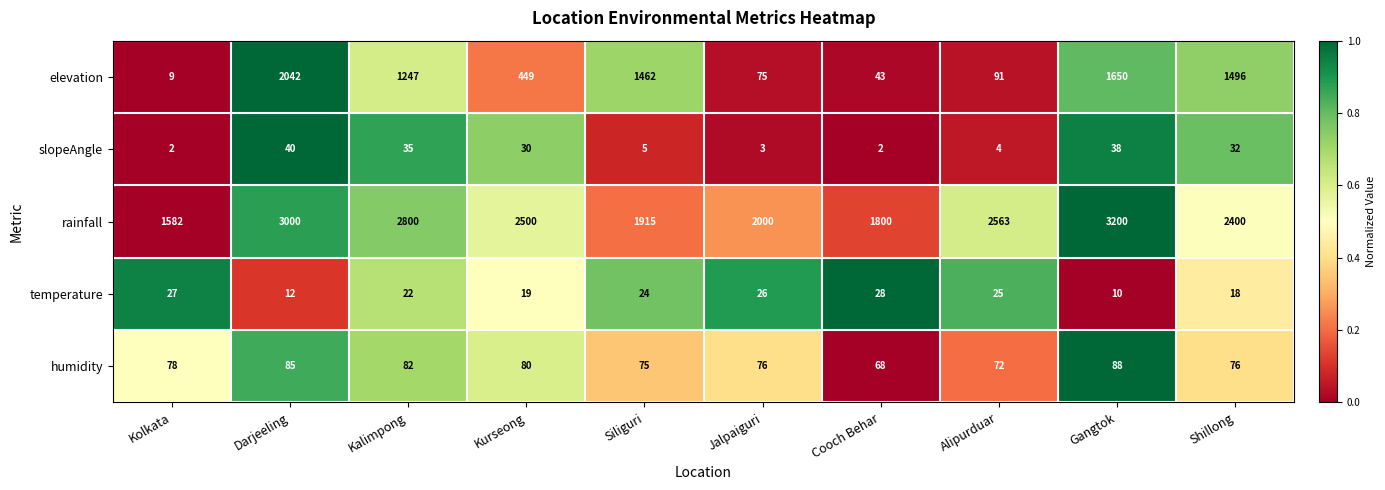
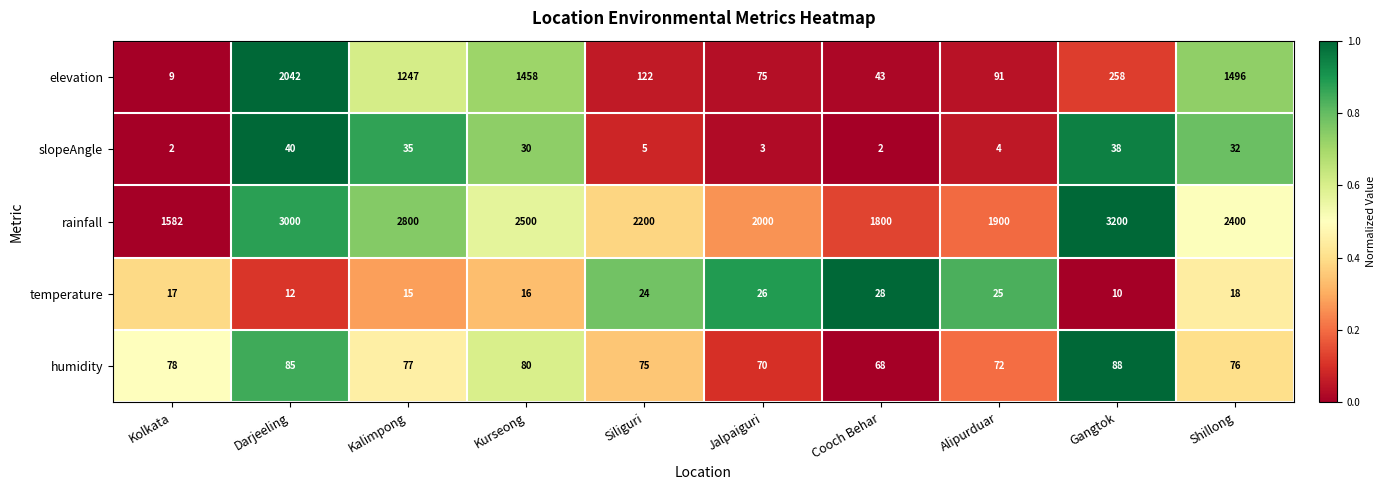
  {
    "elevation": {
      "Kolkata": 9,
      "Darjeeling": 2042,
      "Kalimpong": 1247,
-     "Kurseong": 449,
-     "Siliguri": 1462,
+     "Kurseong": 1458,
+     "Siliguri": 122,
      "Jalpaiguri": 75,
      "Cooch Behar": 43,
      "Alipurduar": 91,
-     "Gangtok": 1650,
+     "Gangtok": 258,
      "Shillong": 1496
    },
    "slopeAngle": {
      "Kolkata": 2,
      "Darjeeling": 40,
      "Kalimpong": 35,
      "Kurseong": 30,
      "Siliguri": 5,
      "Jalpaiguri": 3,
      "Cooch Behar": 2,
      "Alipurduar": 4,
      "Gangtok": 38,
      "Shillong": 32
    },
    "rainfall": {
      "Kolkata": 1582,
      "Darjeeling": 3000,
      "Kalimpong": 2800,
      "Kurseong": 2500,
-     "Siliguri": 1915,
+     "Siliguri": 2200,
      "Jalpaiguri": 2000,
      "Cooch Behar": 1800,
-     "Alipurduar": 2563,
+     "Alipurduar": 1900,
      "Gangtok": 3200,
      "Shillong": 2400
    },
    "temperature": {
-     "Kolkata": 27,
+     "Kolkata": 17,
      "Darjeeling": 12,
-     "Kalimpong": 22,
-     "Kurseong": 19,
+     "Kalimpong": 15,
+     "Kurseong": 16,
      "Siliguri": 24,
      "Jalpaiguri": 26,
      "Cooch Behar": 28,
      "Alipurduar": 25,
      "Gangtok": 10,
      "Shillong": 18
    },
    "humidity": {
      "Kolkata": 78,
      "Darjeeling": 85,
-     "Kalimpong": 82,
+     "Kalimpong": 77,
      "Kurseong": 80,
      "Siliguri": 75,
-     "Jalpaiguri": 76,
+     "Jalpaiguri": 70,
      "Cooch Behar": 68,
      "Alipurduar": 72,
      "Gangtok": 88,
      "Shillong": 76
    }
  }
